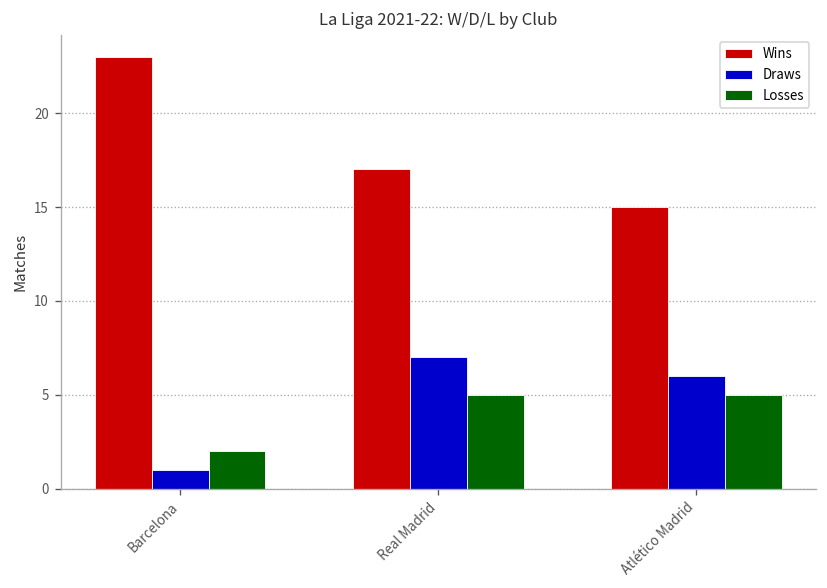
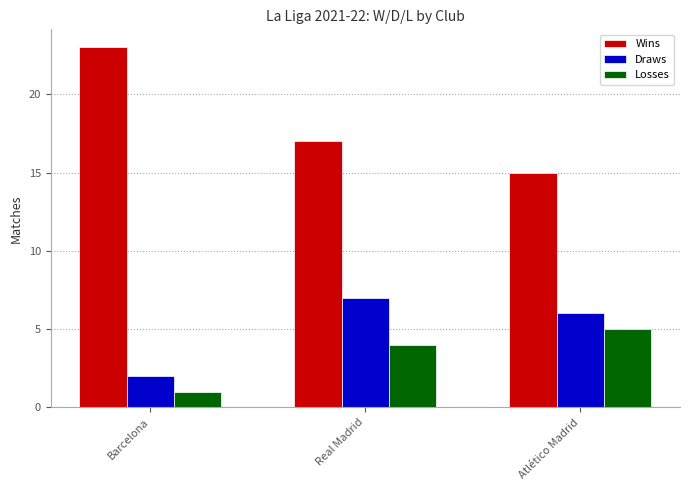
  {
    "Wins": {
      "Barcelona": 23,
      "Real Madrid": 17,
      "Atlético Madrid": 15
    },
    "Draws": {
-     "Barcelona": 1,
+     "Barcelona": 2,
      "Real Madrid": 7,
      "Atlético Madrid": 6
    },
    "Losses": {
-     "Barcelona": 2,
-     "Real Madrid": 5,
+     "Barcelona": 1,
+     "Real Madrid": 4,
      "Atlético Madrid": 5
    }
  }
